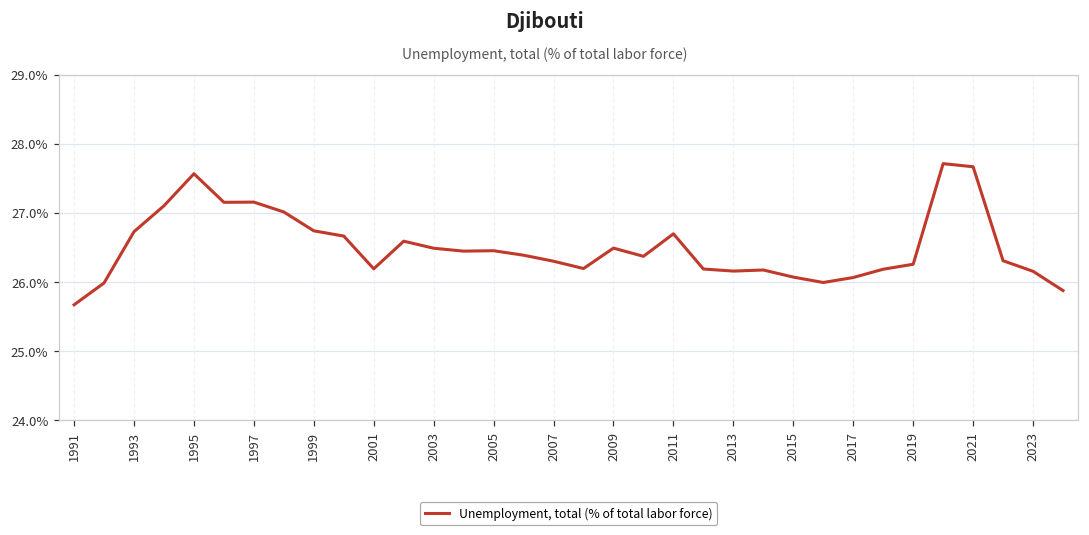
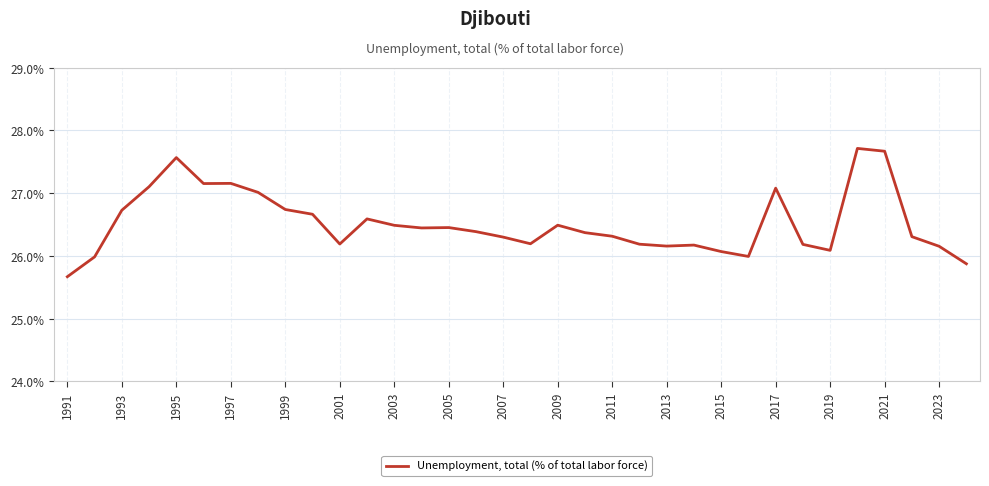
  {
    "1991": "25.7%",
    "1993": "26.7%",
    "1995": "27.6%",
    "1997": "27.2%",
    "1999": "26.7%",
    "2001": "26.2%",
    "2003": "26.5%",
    "2005": "26.5%",
    "2007": "26.3%",
    "2009": "26.5%",
-   "2011": "26.7%",
+   "2011": "26.3%",
    "2013": "26.2%",
    "2015": "26.1%",
-   "2017": "26.1%",
-   "2019": "26.3%",
+   "2017": "27.1%",
+   "2019": "26.1%",
    "2021": "27.7%",
    "2023": "26.2%"
  }
